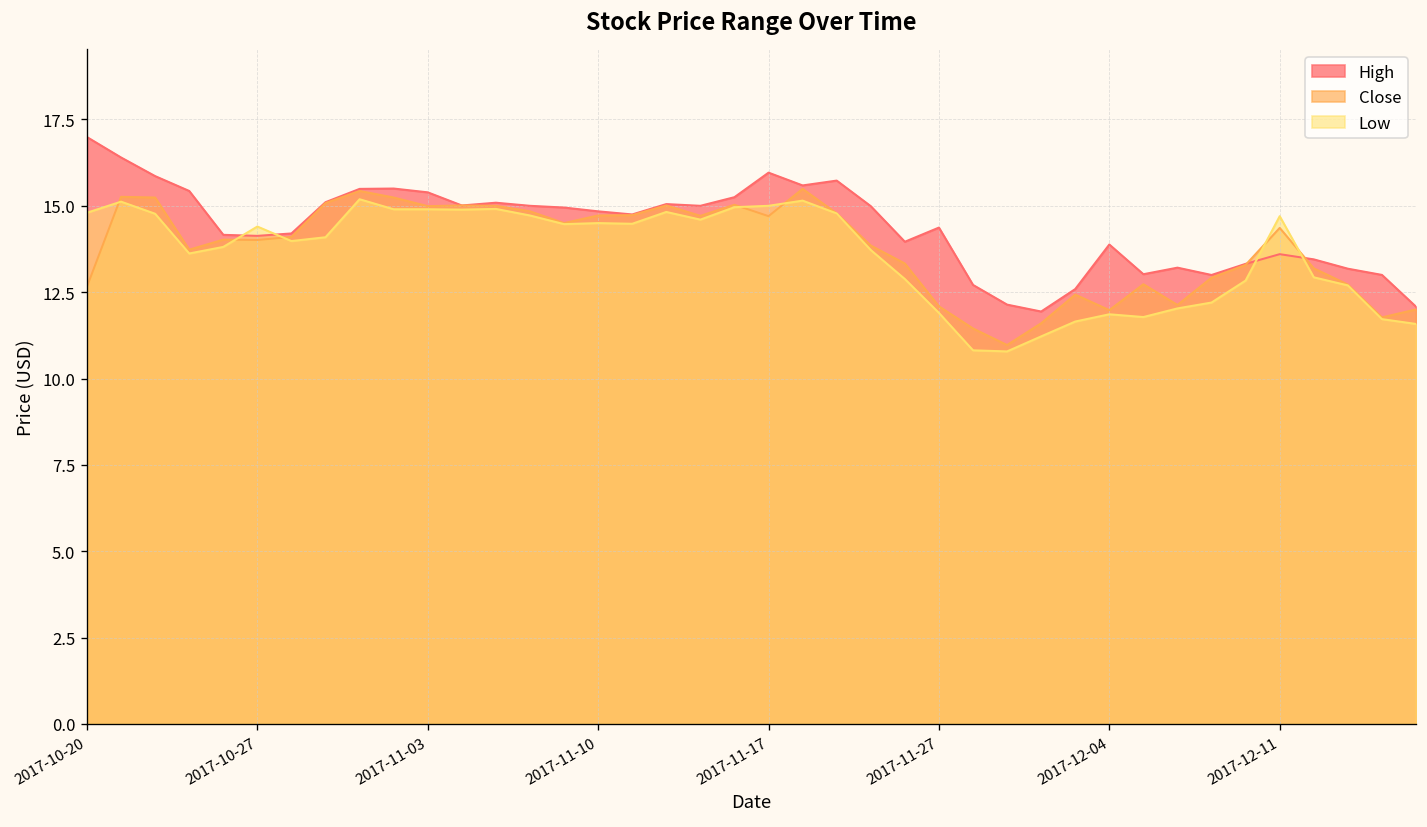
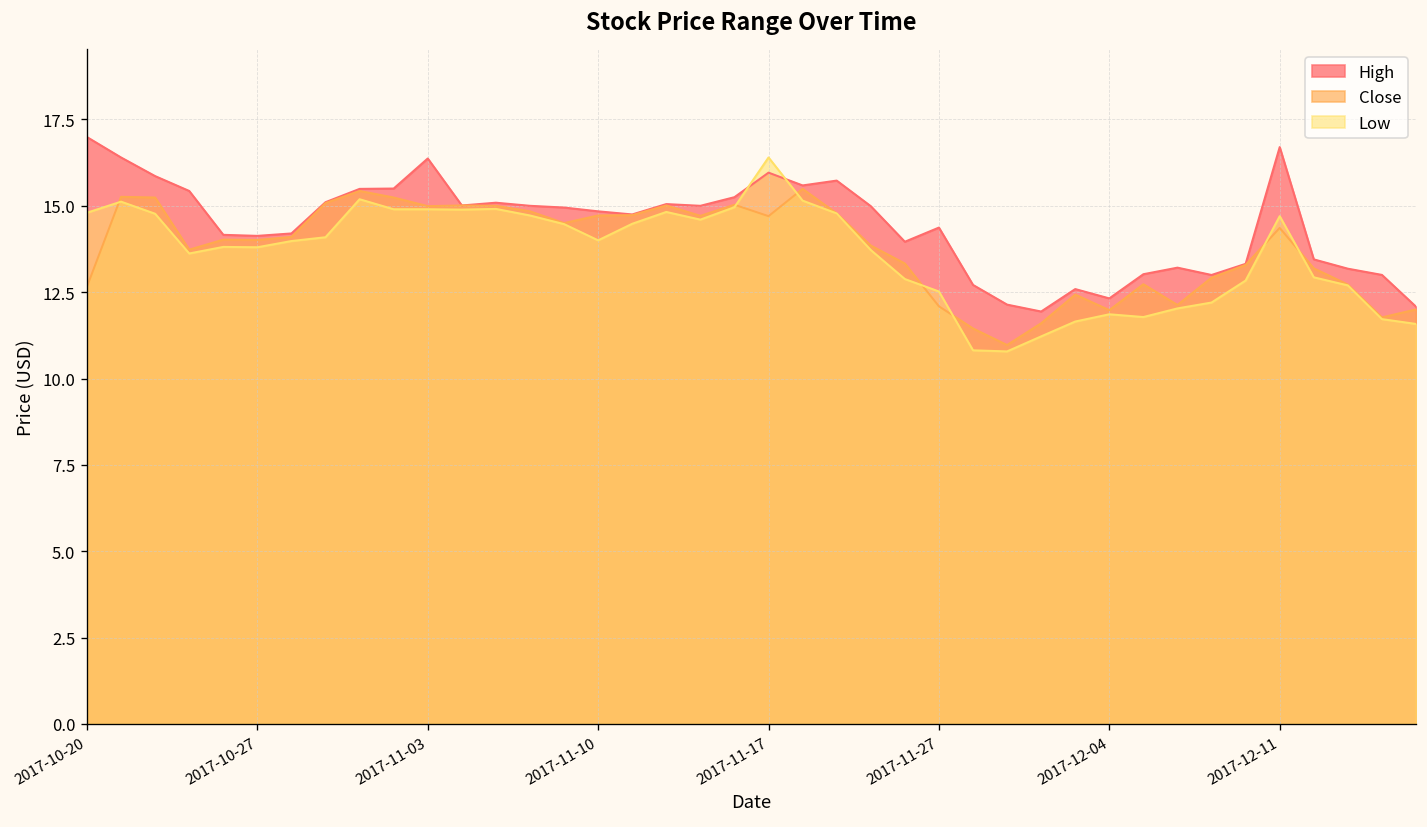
  {
    "High": {
      "2017-10-20": 17.0,
      "2017-10-27": 14.1,
-     "2017-11-03": 15.4,
+     "2017-11-03": 16.4,
      "2017-11-10": 14.8,
      "2017-11-17": 16.0,
      "2017-11-27": 14.4,
-     "2017-12-04": 13.9,
-     "2017-12-11": 13.6
+     "2017-12-04": 12.3,
+     "2017-12-11": 16.7
    },
    "Close": {
      "2017-10-20": 12.7,
      "2017-10-27": 14.0,
      "2017-11-03": 15.0,
      "2017-11-10": 14.7,
      "2017-11-17": 14.7,
      "2017-11-27": 12.1,
      "2017-12-04": 12.0,
      "2017-12-11": 14.4
    },
    "Low": {
      "2017-10-20": 14.8,
-     "2017-10-27": 14.4,
+     "2017-10-27": 13.8,
      "2017-11-03": 14.9,
-     "2017-11-10": 14.5,
-     "2017-11-17": 15.0,
-     "2017-11-27": 11.9,
+     "2017-11-10": 14.0,
+     "2017-11-17": 16.4,
+     "2017-11-27": 12.5,
      "2017-12-04": 11.9,
      "2017-12-11": 14.7
    }
  }
